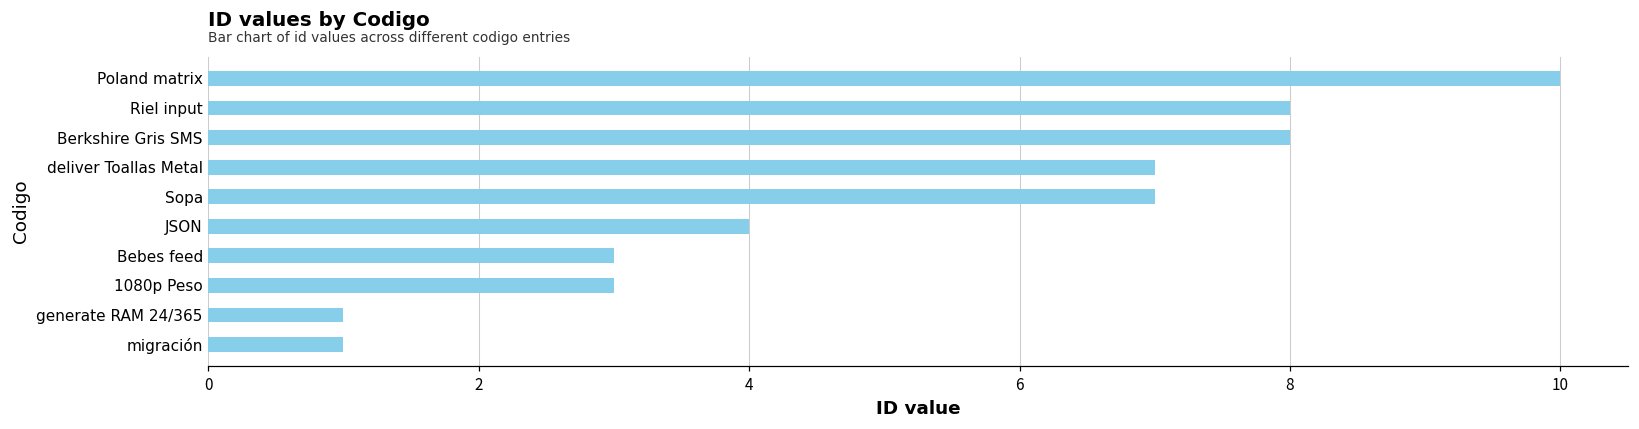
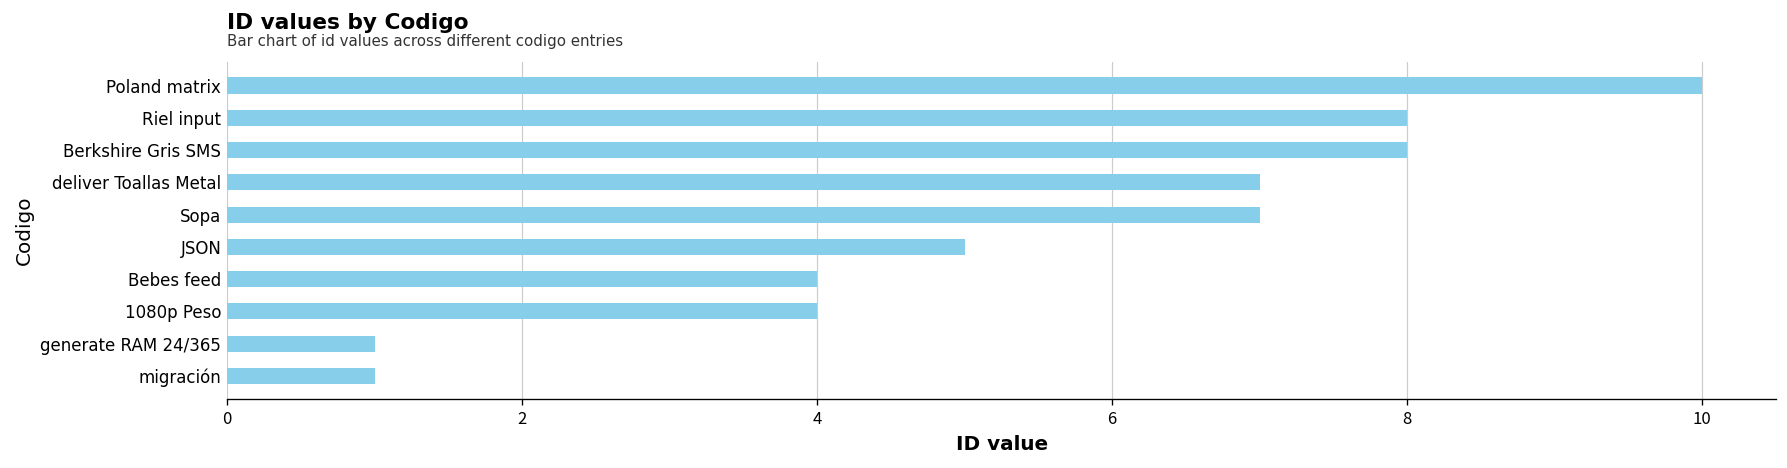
  {
    "Poland matrix": 10,
    "Riel input": 8,
    "Berkshire Gris SMS": 8,
    "deliver Toallas Metal": 7,
    "Sopa": 7,
-   "JSON": 4,
-   "Bebes feed": 3,
-   "1080p Peso": 3,
+   "JSON": 5,
+   "Bebes feed": 4,
+   "1080p Peso": 4,
    "generate RAM 24/365": 1,
    "migración": 1
  }
